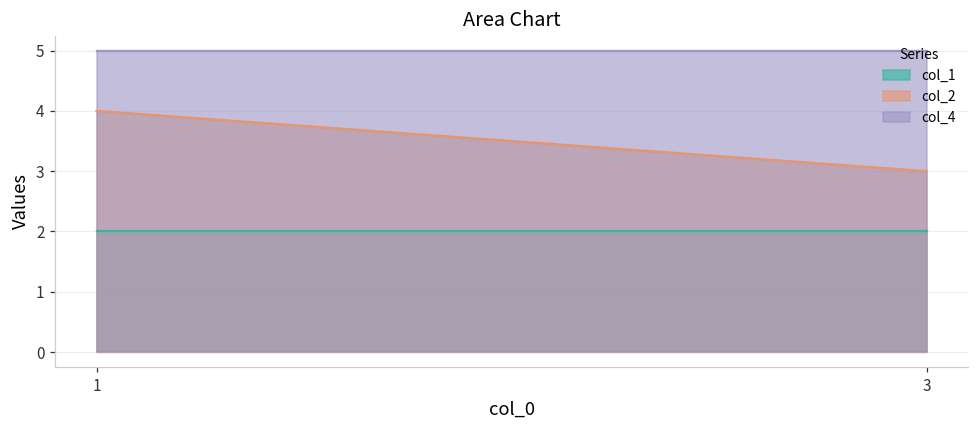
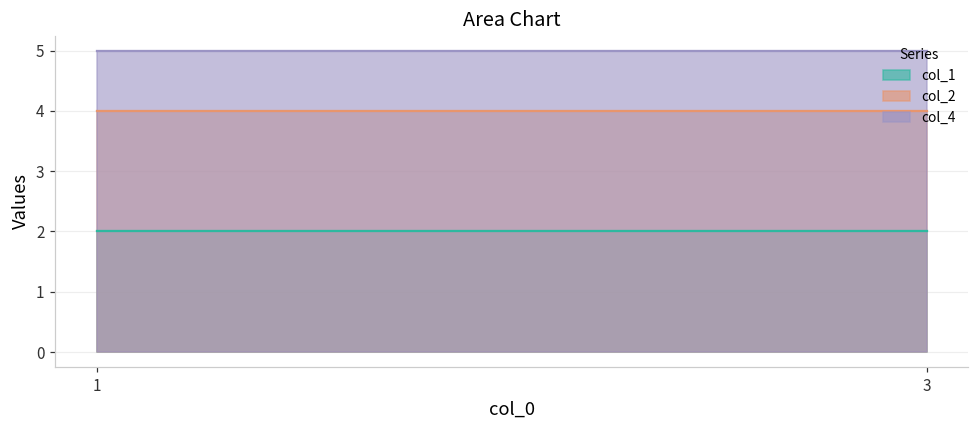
  {
    "col_1": {
      "1": 2,
      "3": 2
    },
    "col_2": {
      "1": 4,
-     "3": 3
+     "3": 4
    },
    "col_4": {
      "1": 5,
      "3": 5
    }
  }
